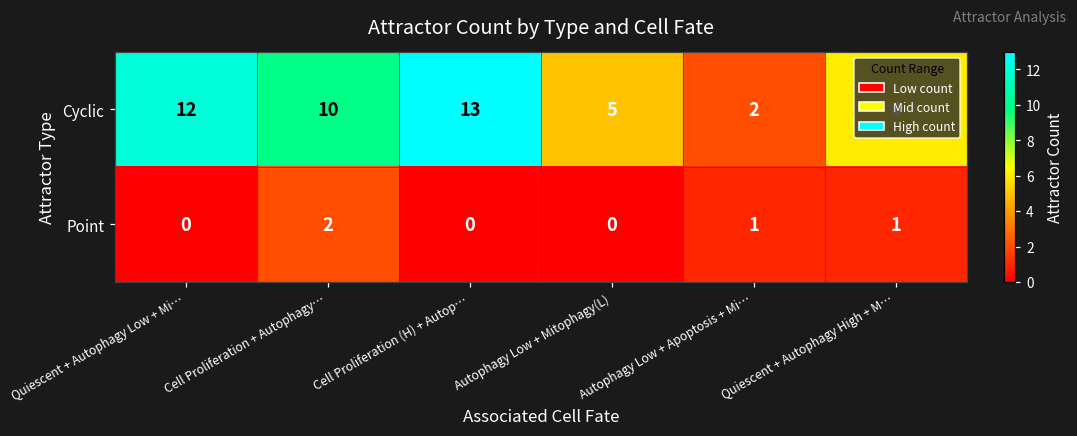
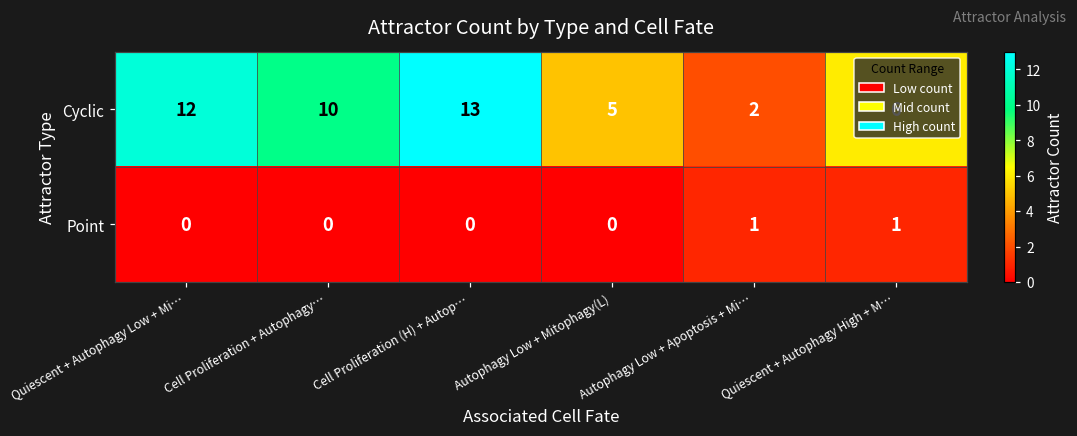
  {
    "Cyclic": {
      "Quiescent + Autophagy Low + Mi…": 12,
      "Cell Proliferation + Autophagy…": 10,
      "Cell Proliferation (H) + Autop…": 13,
      "Autophagy Low + Mitophagy(L)": 5,
      "Autophagy Low + Apoptosis + Mi…": 2
    },
    "Point": {
      "Quiescent + Autophagy Low + Mi…": 0,
-     "Cell Proliferation + Autophagy…": 2,
+     "Cell Proliferation + Autophagy…": 0,
      "Cell Proliferation (H) + Autop…": 0,
      "Autophagy Low + Mitophagy(L)": 0,
      "Autophagy Low + Apoptosis + Mi…": 1,
      "Quiescent + Autophagy High + M…": 1
    }
  }
